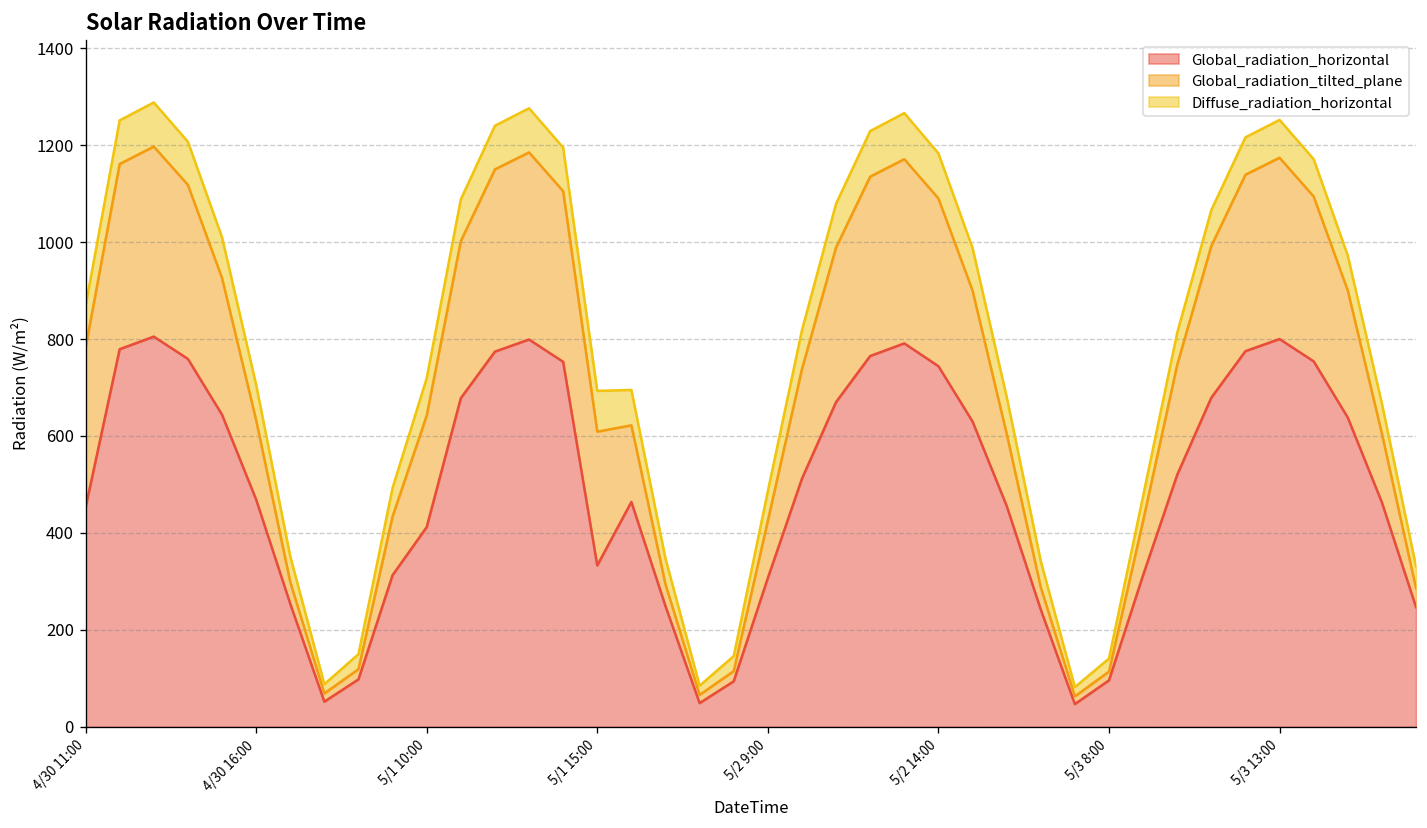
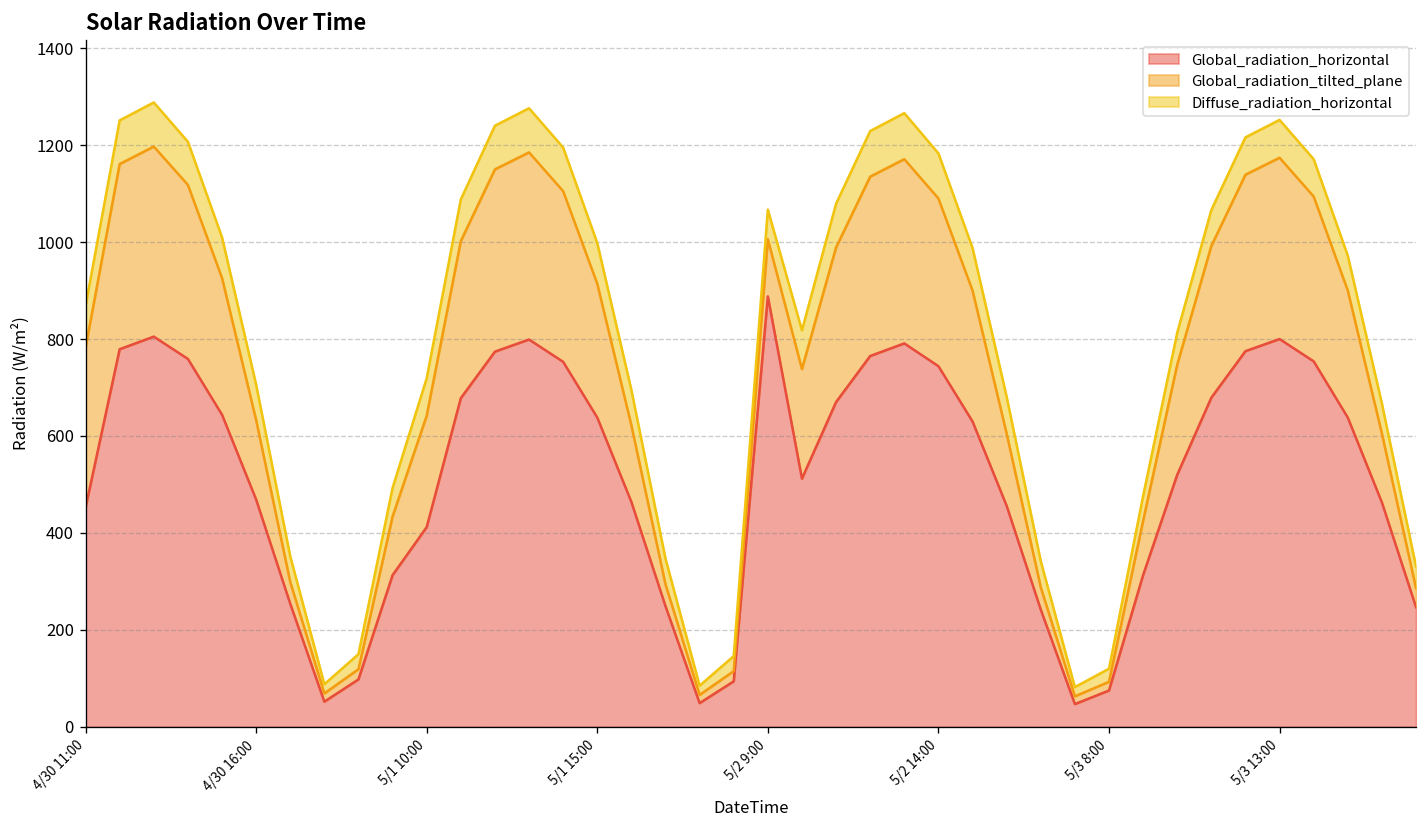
  {
    "Global_radiation_horizontal": {
      "4/30 11:00": 450,
      "4/30 16:00": 470,
      "5/1 10:00": 410,
-     "5/1 15:00": 330,
-     "5/2 9:00": 310,
+     "5/1 15:00": 640,
+     "5/2 9:00": 890,
      "5/2 14:00": 740,
-     "5/3 8:00": 100,
+     "5/3 8:00": 80,
      "5/3 13:00": 800
    }
  }
